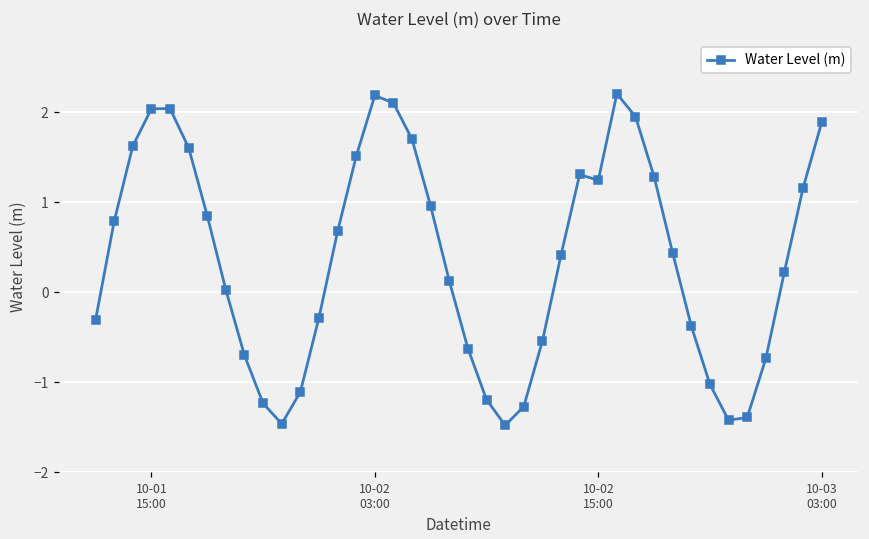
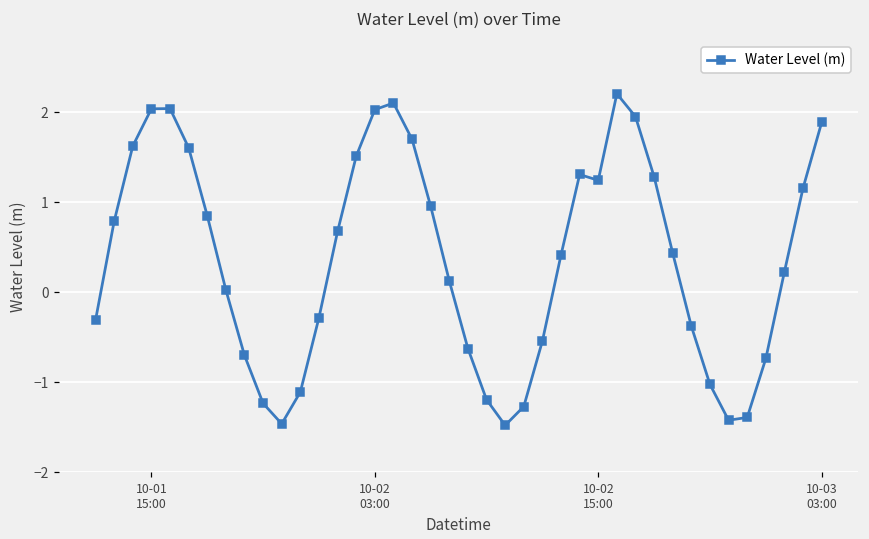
  {
    "10-01 15:00": 2.0,
-   "10-02 03:00": 2.2,
+   "10-02 03:00": 2.0,
    "10-02 15:00": 1.2,
    "10-03 03:00": 1.9
  }
